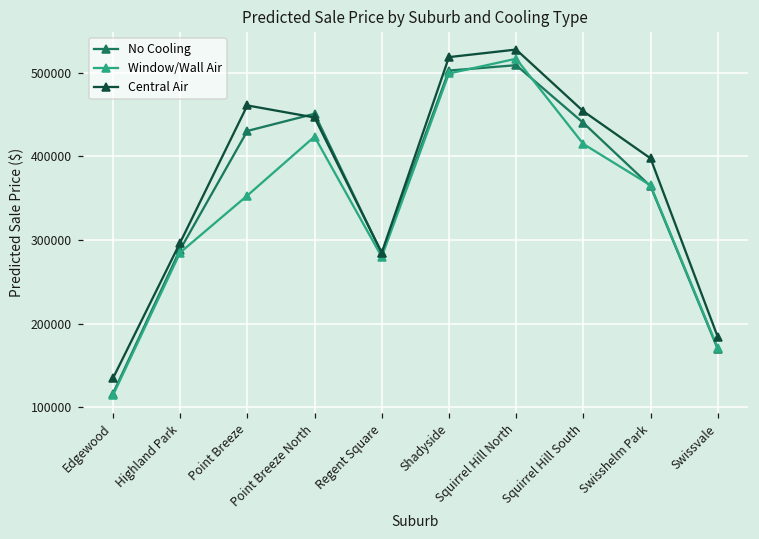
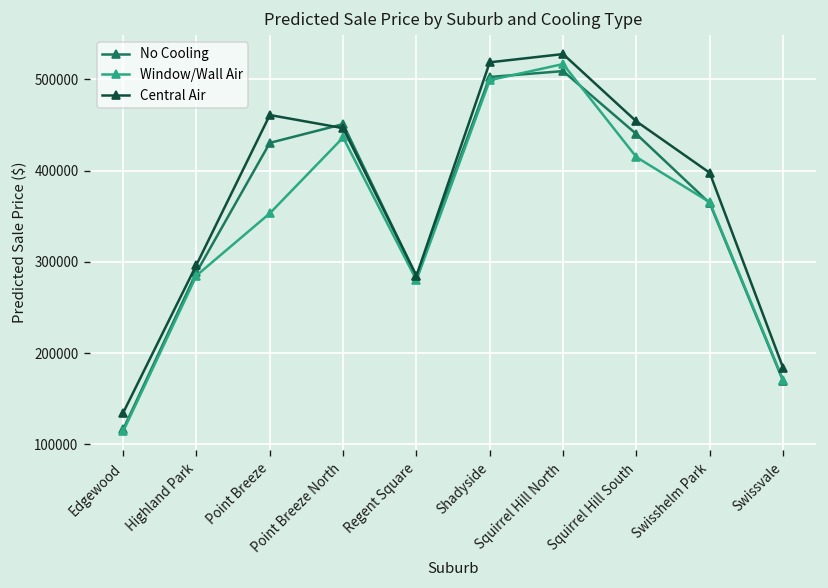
  {
    "Window/Wall Air": {
      "Highland Park": 280000,
      "Point Breeze": 350000,
-     "Point Breeze North": 420000,
+     "Point Breeze North": 440000,
      "Regent Square": 280000,
      "Shadyside": 500000,
      "Squirrel Hill North": 520000,
      "Squirrel Hill South": 410000
    }
  }
